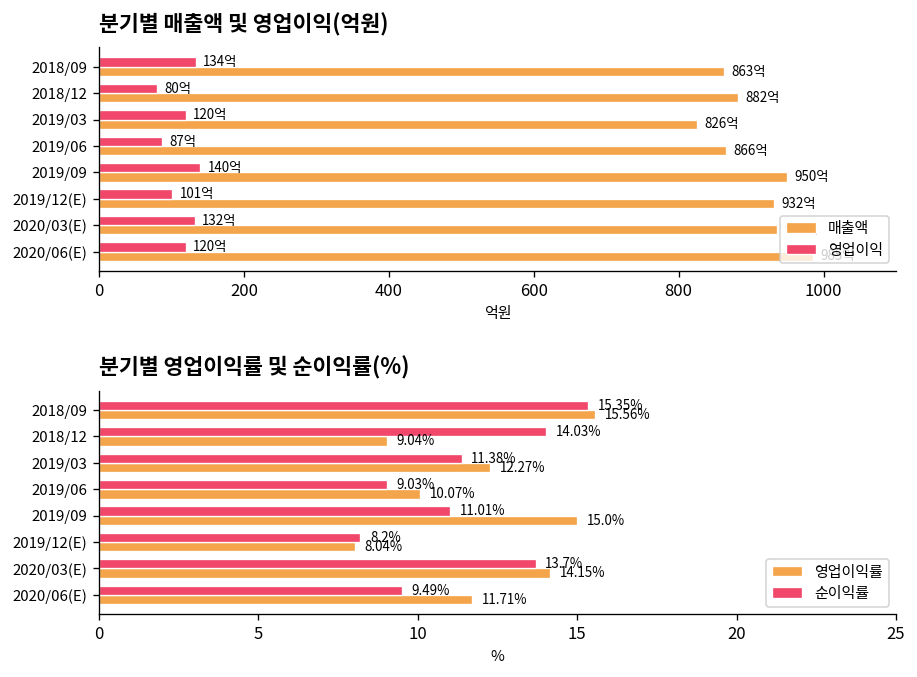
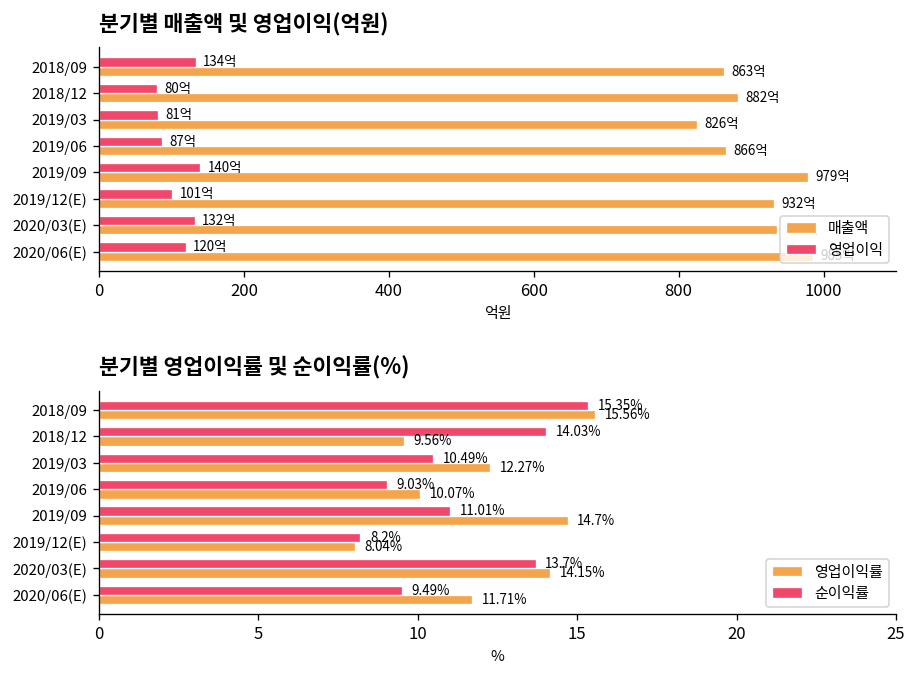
  {
    "분기별 매출액 및 영업이익(억원)": {
      "매출액": {
        "2018/09": "863억",
        "2018/12": "882억",
        "2019/03": "826억",
        "2019/06": "866억",
-       "2019/09": "950억",
+       "2019/09": "979억",
        "2019/12(E)": "932억"
      },
      "영업이익": {
        "2018/09": "134억",
        "2018/12": "80억",
-       "2019/03": "120억",
+       "2019/03": "81억",
        "2019/06": "87억",
        "2019/09": "140억",
        "2019/12(E)": "101억",
        "2020/03(E)": "132억",
        "2020/06(E)": "120억"
      }
    },
    "분기별 영업이익률 및 순이익률(%)": {
      "영업이익률": {
-       "2018/12": "9.04%",
+       "2018/12": "9.56%",
        "2019/03": "12.27%",
        "2019/06": "10.07%",
-       "2019/09": "15.0%",
+       "2019/09": "14.7%",
        "2020/03(E)": "14.15%",
        "2020/06(E)": "11.71%"
      },
      "순이익률": {
        "2018/12": "14.03%",
-       "2019/03": "11.38%",
+       "2019/03": "10.49%",
        "2019/06": "9.03%",
        "2019/09": "11.01%",
        "2020/03(E)": "13.7%",
        "2020/06(E)": "9.49%"
      }
    }
  }
